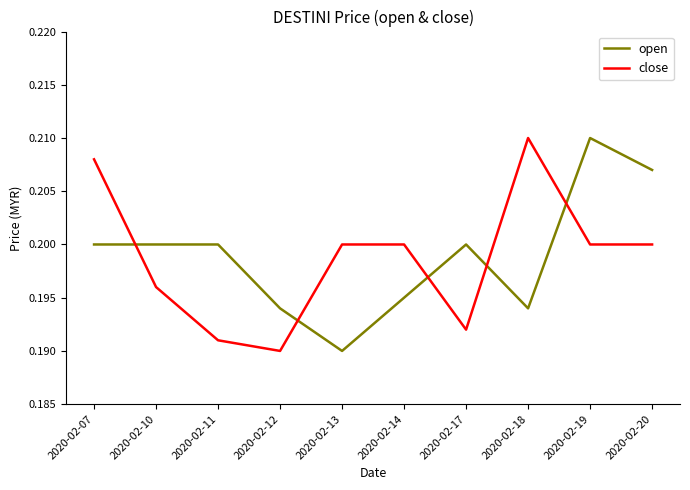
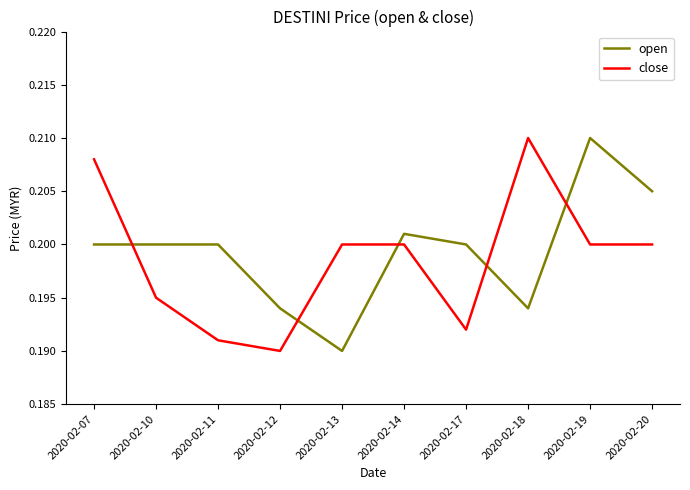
  {
    "open": {
      "2020-02-07": 0.200,
      "2020-02-10": 0.200,
      "2020-02-11": 0.200,
      "2020-02-12": 0.194,
      "2020-02-13": 0.190,
-     "2020-02-14": 0.195,
+     "2020-02-14": 0.201,
      "2020-02-17": 0.200,
      "2020-02-18": 0.194,
      "2020-02-19": 0.210,
-     "2020-02-20": 0.207
+     "2020-02-20": 0.205
    },
    "close": {
      "2020-02-07": 0.208,
-     "2020-02-10": 0.196,
+     "2020-02-10": 0.195,
      "2020-02-11": 0.191,
      "2020-02-12": 0.190,
      "2020-02-13": 0.200,
      "2020-02-14": 0.200,
      "2020-02-17": 0.192,
      "2020-02-18": 0.210,
      "2020-02-19": 0.200,
      "2020-02-20": 0.200
    }
  }
